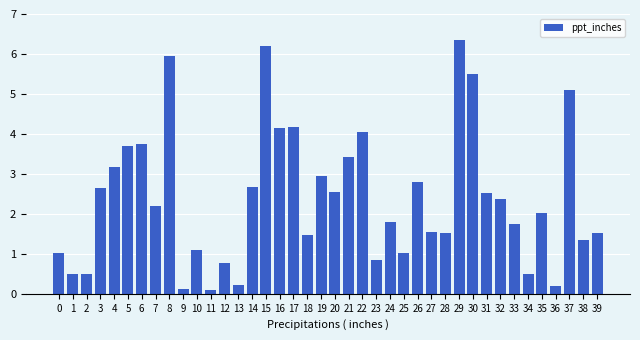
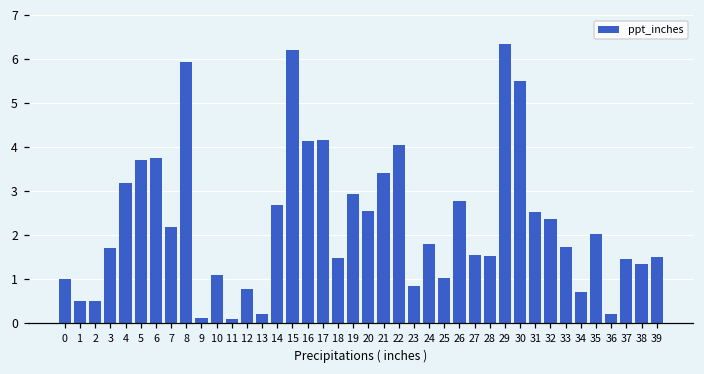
  {
    "0": 1.0,
    "1": 0.5,
    "2": 0.5,
-   "3": 2.7,
+   "3": 1.7,
    "4": 3.2,
    "5": 3.7,
    "6": 3.8,
    "7": 2.2,
    "8": 5.9,
    "9": 0.1,
    "10": 1.1,
    "11": 0.1,
    "12": 0.8,
    "13": 0.2,
    "14": 2.7,
    "15": 6.2,
    "16": 4.2,
    "17": 4.2,
    "18": 1.5,
    "19": 2.9,
    "20": 2.6,
    "21": 3.4,
    "22": 4.1,
    "23": 0.8,
    "24": 1.8,
    "25": 1.0,
    "26": 2.8,
    "27": 1.6,
    "28": 1.5,
    "29": 6.3,
    "30": 5.5,
    "31": 2.5,
    "32": 2.4,
    "33": 1.7,
-   "34": 0.5,
+   "34": 0.7,
    "35": 2.0,
    "36": 0.2,
-   "37": 5.1,
+   "37": 1.5,
    "38": 1.4,
    "39": 1.5
  }
